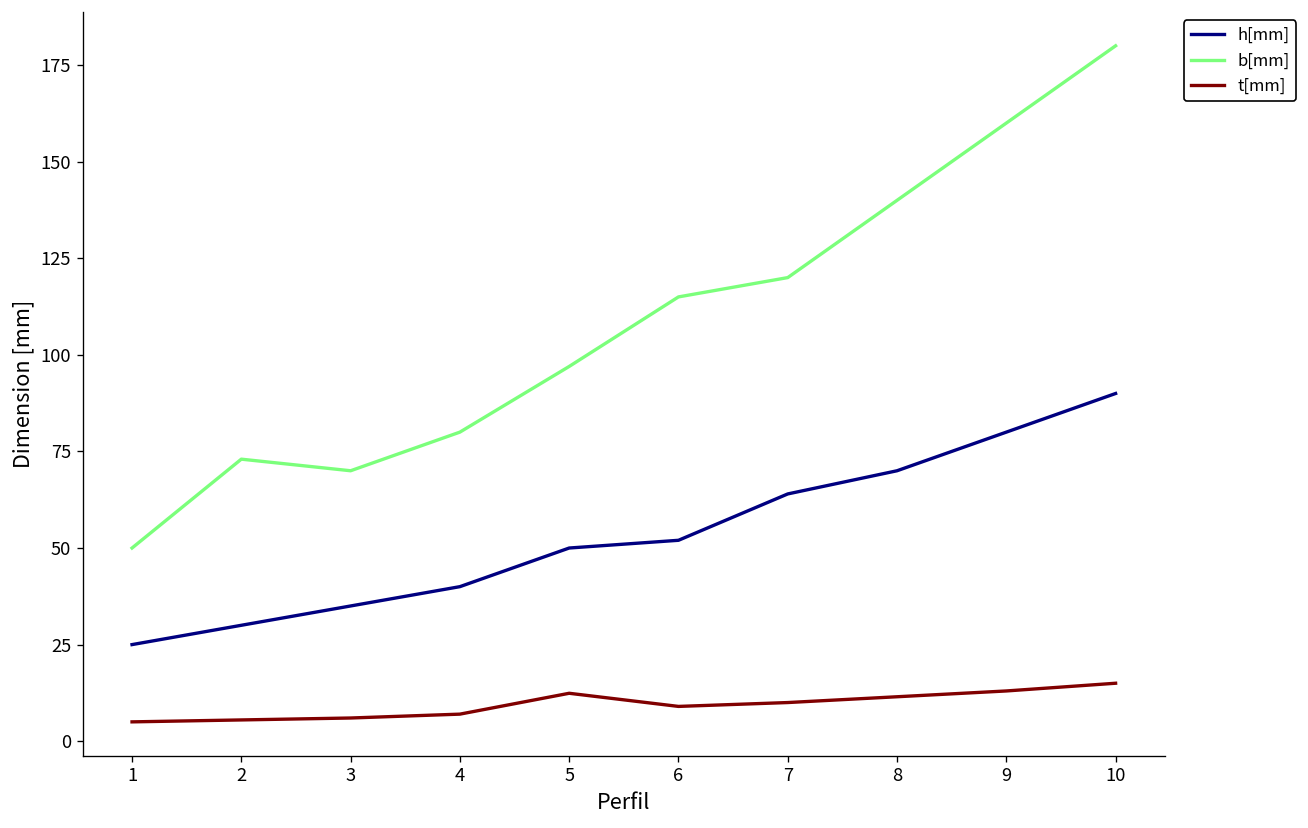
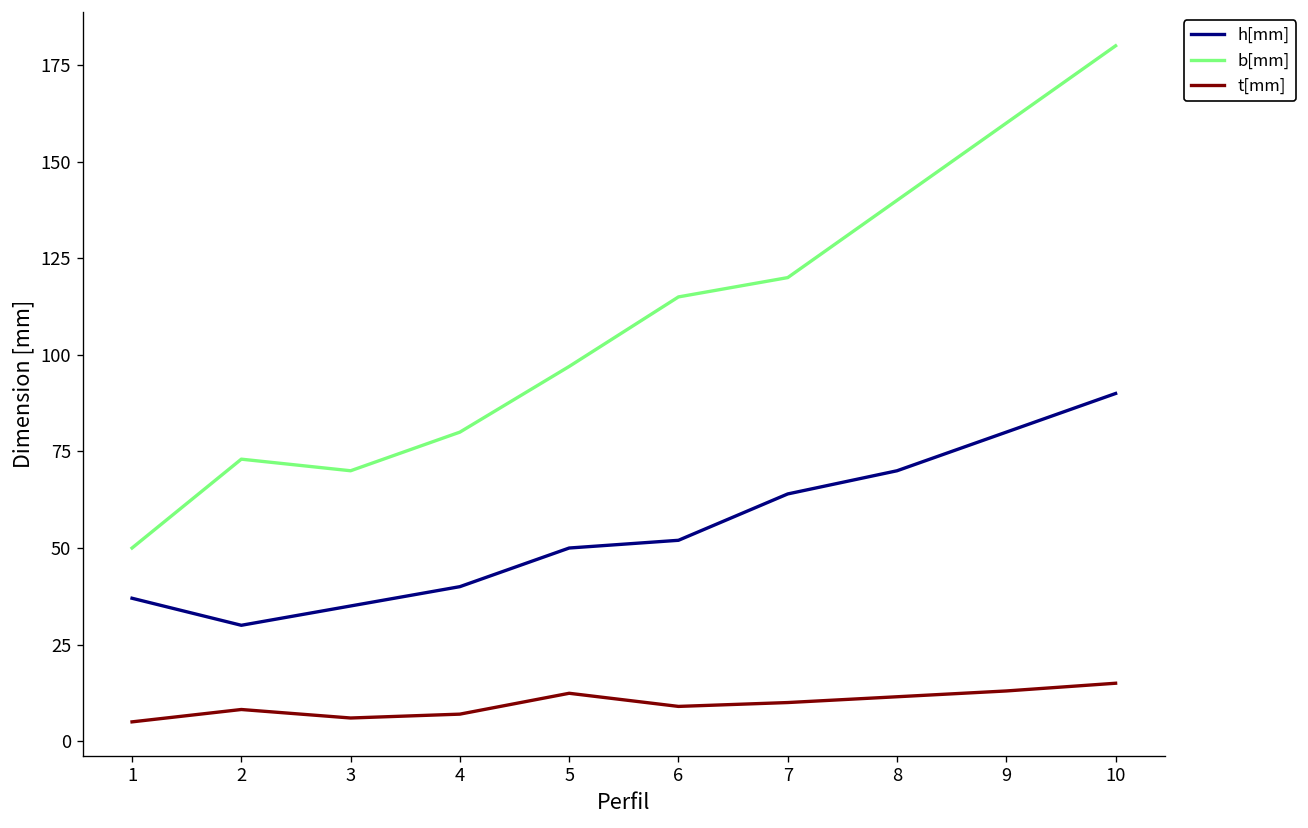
  {
    "h[mm]": {
-     "1": 25,
+     "1": 37,
      "2": 30,
      "3": 35,
      "4": 40,
      "5": 50,
      "6": 52,
      "7": 64,
      "8": 70,
      "9": 80,
      "10": 90
    },
    "b[mm]": {
      "1": 50,
      "2": 73,
      "3": 70,
      "4": 80,
      "5": 97,
      "6": 115,
      "7": 120,
      "8": 140,
      "9": 160,
      "10": 180
    },
    "t[mm]": {
      "1": 5,
-     "2": 6,
+     "2": 8,
      "3": 6,
      "4": 7,
      "5": 12,
      "6": 9,
      "7": 10,
      "8": 12,
      "9": 13,
      "10": 15
    }
  }
